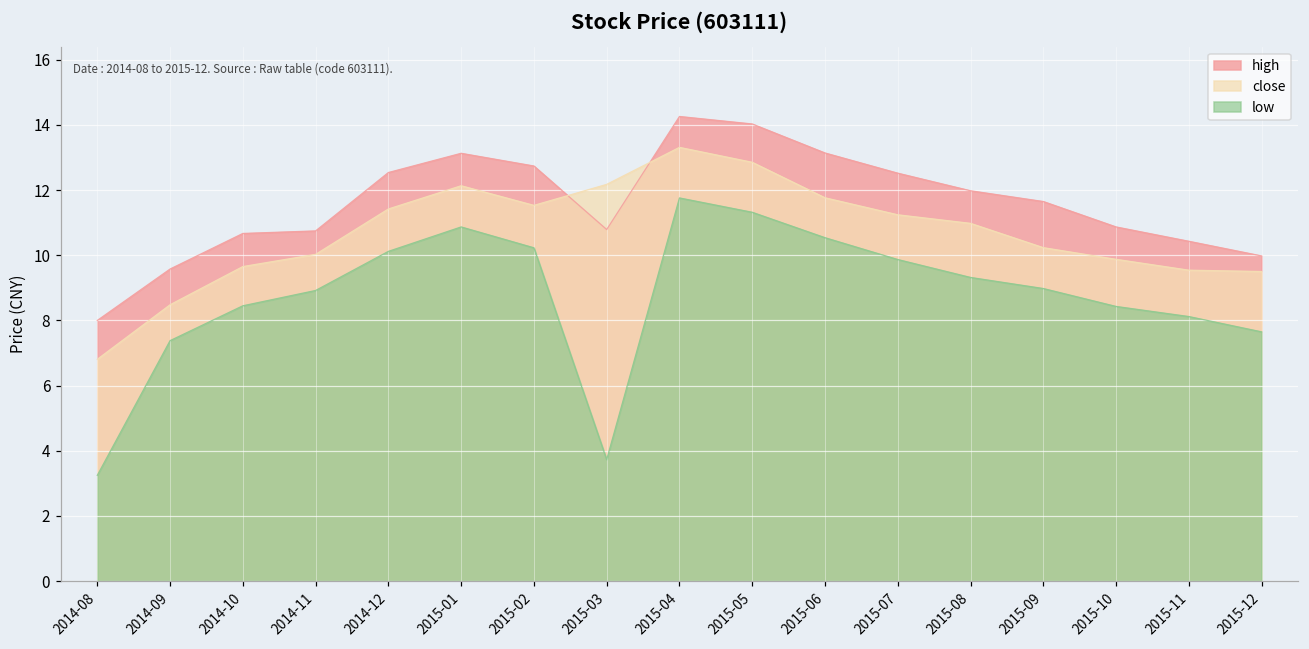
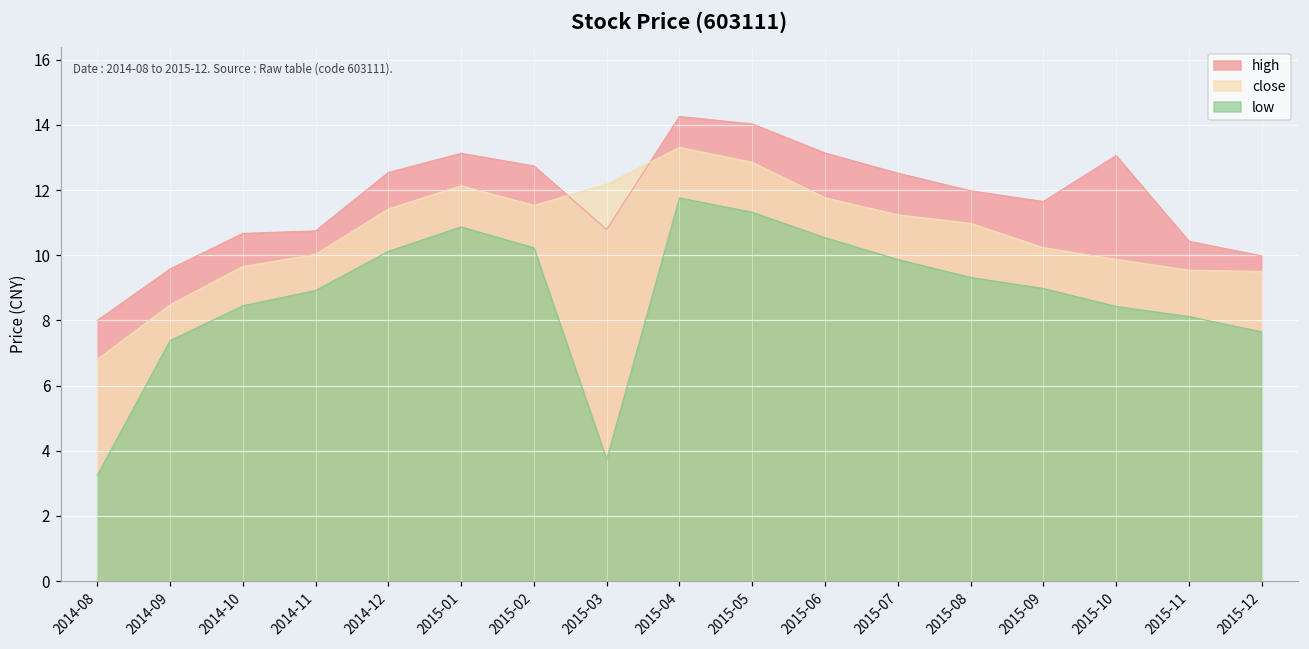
  {
    "high": {
      "2014-08": 8.0,
      "2014-09": 9.6,
      "2014-10": 10.7,
      "2014-11": 10.7,
      "2014-12": 12.5,
      "2015-01": 13.1,
      "2015-02": 12.7,
      "2015-03": 10.8,
      "2015-04": 14.3,
      "2015-05": 14.0,
      "2015-06": 13.1,
      "2015-07": 12.5,
      "2015-08": 12.0,
      "2015-09": 11.7,
-     "2015-10": 10.9,
+     "2015-10": 13.1,
      "2015-11": 10.4,
      "2015-12": 10.0
    },
    "close": {
      "2014-08": 6.8,
      "2014-09": 8.5,
      "2014-10": 9.7,
      "2014-11": 10.0,
      "2014-12": 11.4,
      "2015-01": 12.1,
      "2015-02": 11.5,
      "2015-03": 12.2,
      "2015-04": 13.3,
      "2015-05": 12.9,
      "2015-06": 11.8,
      "2015-07": 11.2,
      "2015-08": 11.0,
      "2015-09": 10.2,
      "2015-10": 9.9,
      "2015-11": 9.5,
      "2015-12": 9.5
    },
    "low": {
      "2014-08": 3.2,
      "2014-09": 7.4,
      "2014-10": 8.5,
      "2014-11": 8.9,
      "2014-12": 10.1,
      "2015-01": 10.9,
      "2015-02": 10.2,
      "2015-03": 3.7,
      "2015-04": 11.8,
      "2015-05": 11.3,
      "2015-06": 10.5,
      "2015-07": 9.9,
      "2015-08": 9.3,
      "2015-09": 9.0,
      "2015-10": 8.4,
      "2015-11": 8.1,
      "2015-12": 7.7
    }
  }
